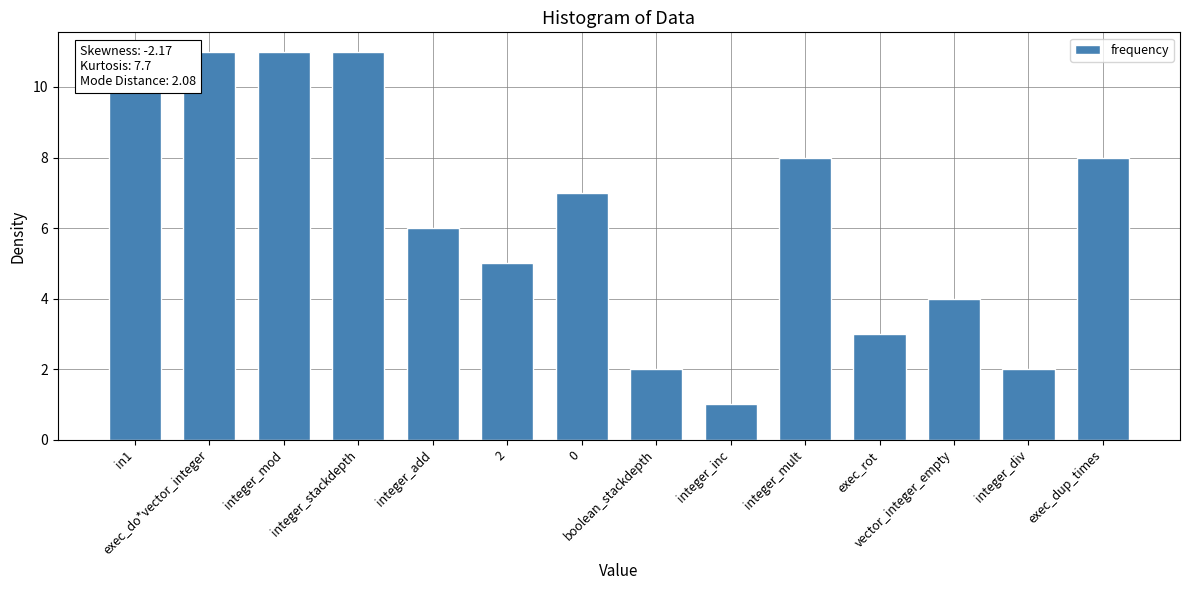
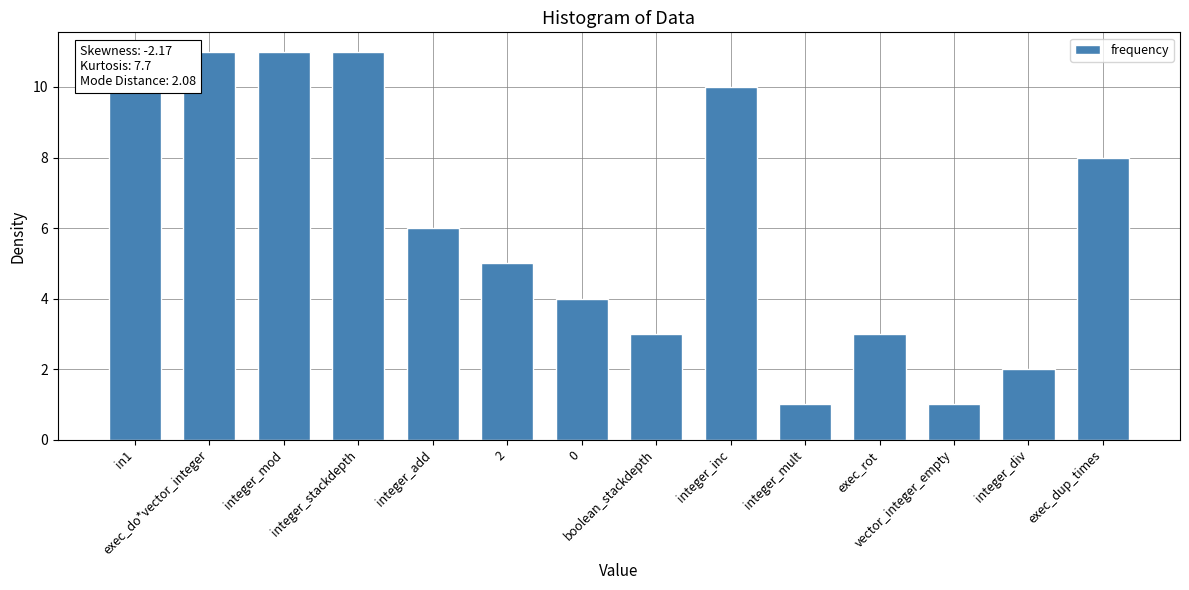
  {
    "exec_do*vector_integer": 11,
    "integer_mod": 11,
    "integer_stackdepth": 11,
    "integer_add": 6,
    "2": 5,
-   "0": 7,
-   "boolean_stackdepth": 2,
-   "integer_inc": 1,
-   "integer_mult": 8,
+   "0": 4,
+   "boolean_stackdepth": 3,
+   "integer_inc": 10,
+   "integer_mult": 1,
    "exec_rot": 3,
-   "vector_integer_empty": 4,
+   "vector_integer_empty": 1,
    "integer_div": 2,
    "exec_dup_times": 8
  }
